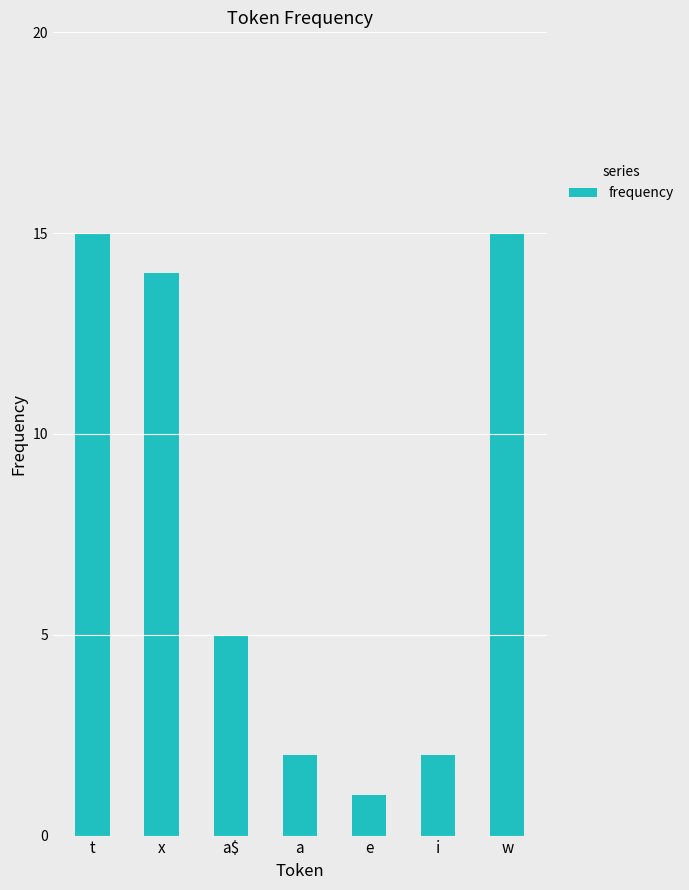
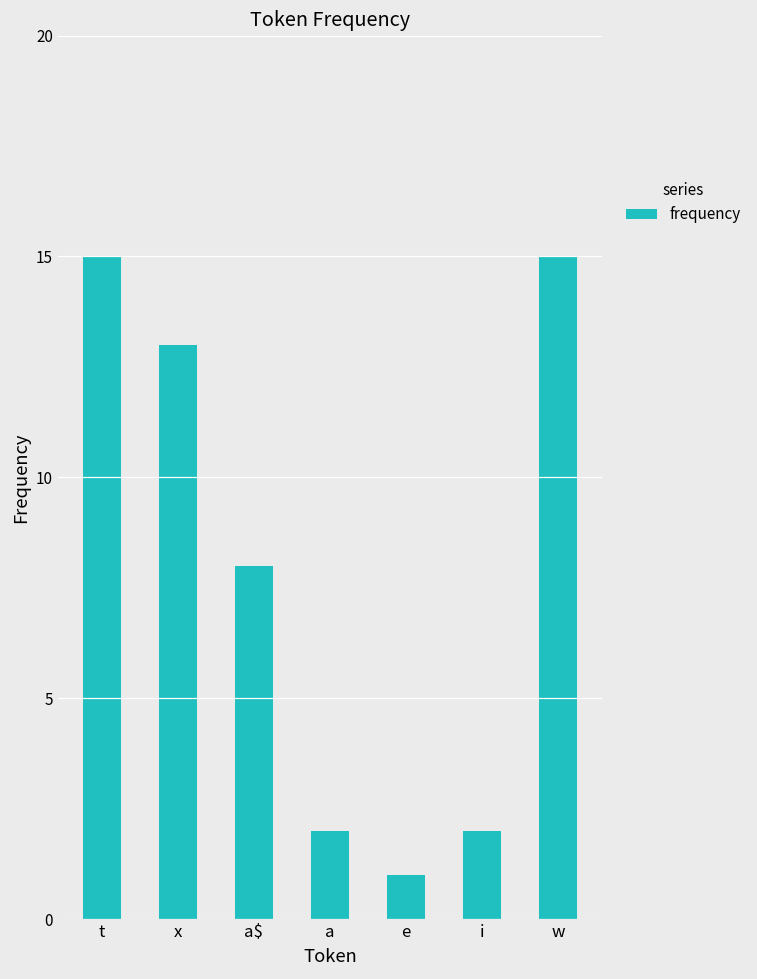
  {
    "t": 15,
-   "x": 14,
-   "a$": 5,
+   "x": 13,
+   "a$": 8,
    "a": 2,
    "e": 1,
    "i": 2,
    "w": 15
  }
